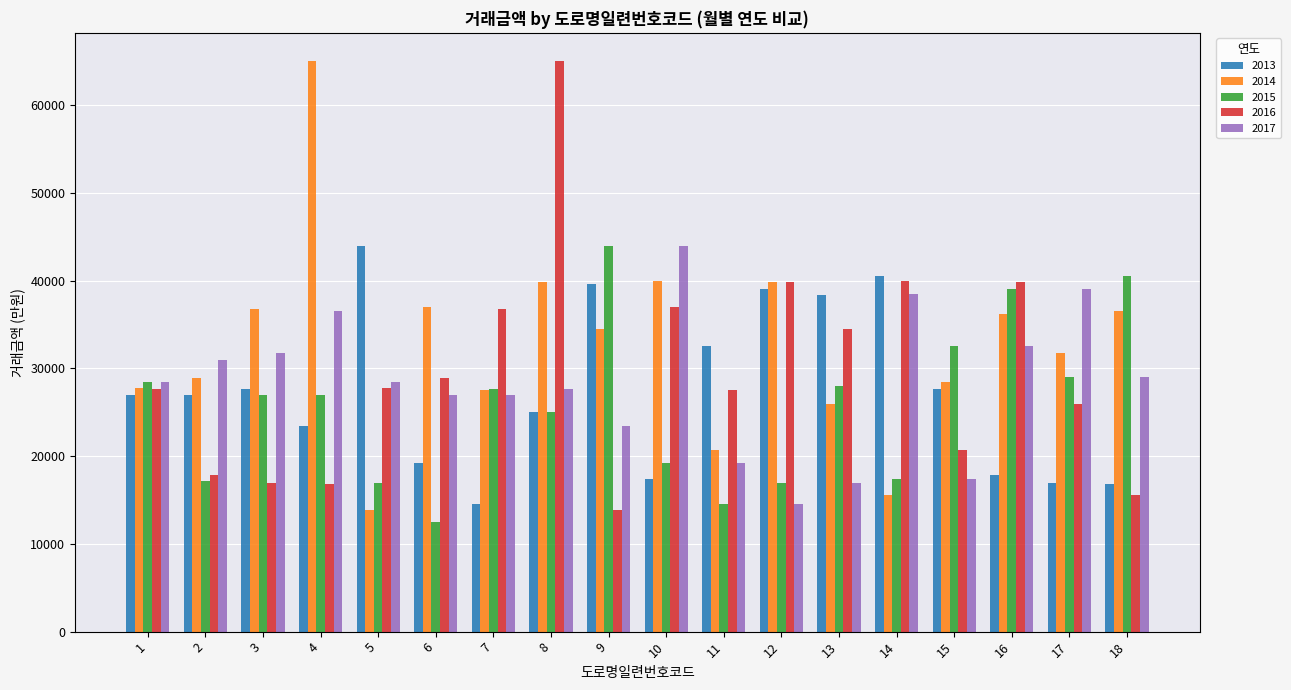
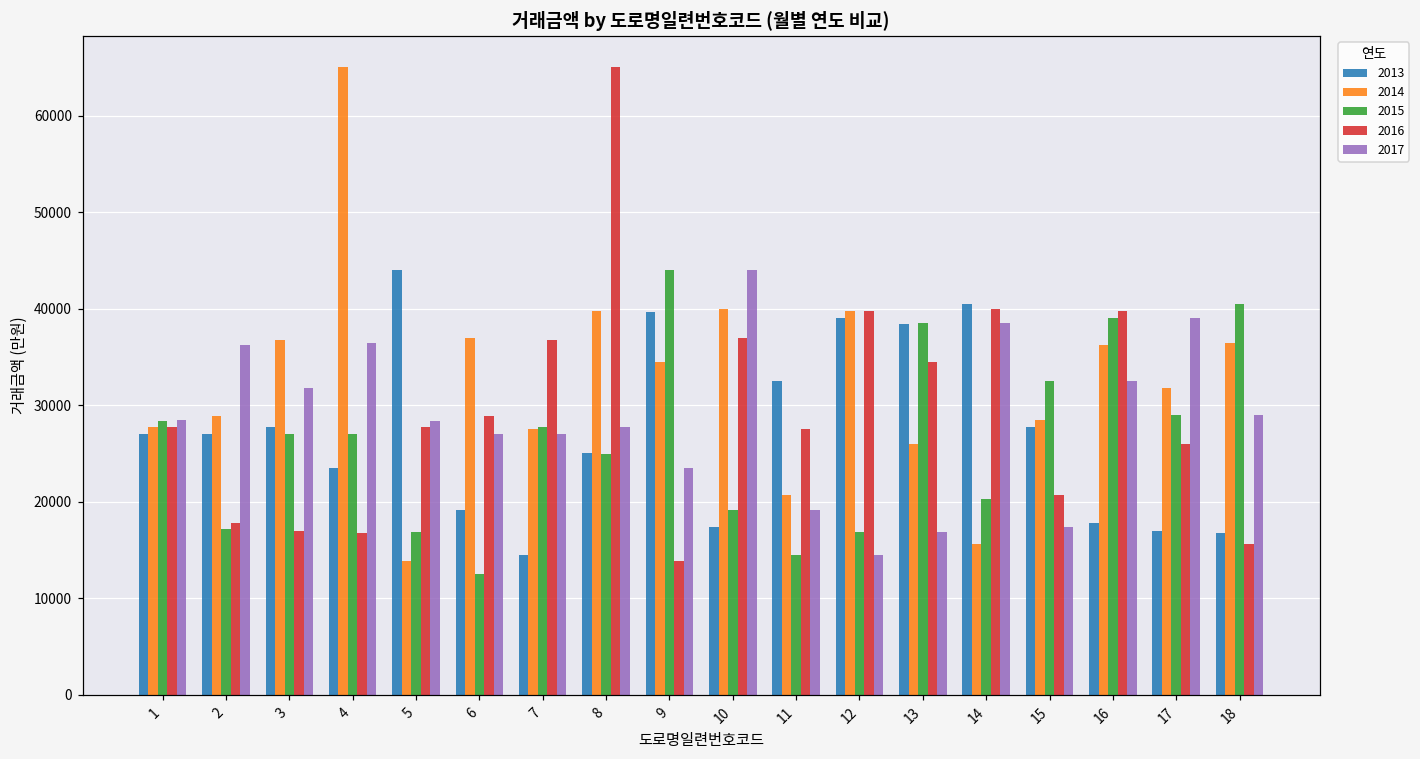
  {
    "2013": {
      "1": 27000,
      "2": 27000,
      "3": 28000,
      "4": 23000,
      "5": 44000,
      "6": 19000,
      "7": 15000,
      "8": 25000,
      "9": 40000,
      "10": 17000,
      "11": 33000,
      "12": 39000,
      "13": 38000,
      "14": 41000,
      "15": 28000,
      "16": 18000,
      "17": 17000,
      "18": 17000
    },
    "2014": {
      "1": 28000,
      "2": 29000,
      "3": 37000,
      "4": 65000,
      "5": 14000,
      "6": 37000,
      "7": 28000,
      "8": 40000,
      "9": 35000,
      "10": 40000,
      "11": 21000,
      "12": 40000,
      "13": 26000,
      "14": 16000,
      "15": 29000,
      "16": 36000,
      "17": 32000,
      "18": 37000
    },
    "2015": {
      "1": 28000,
      "2": 17000,
      "3": 27000,
      "4": 27000,
      "5": 17000,
      "6": 13000,
      "7": 28000,
      "8": 25000,
      "9": 44000,
      "10": 19000,
      "11": 15000,
      "12": 17000,
-     "13": 28000,
-     "14": 17000,
+     "13": 39000,
+     "14": 20000,
      "15": 33000,
      "16": 39000,
      "17": 29000,
      "18": 41000
    },
    "2016": {
      "1": 28000,
      "2": 18000,
      "3": 17000,
      "4": 17000,
      "5": 28000,
      "6": 29000,
      "7": 37000,
      "8": 65000,
      "9": 14000,
      "10": 37000,
      "11": 28000,
      "12": 40000,
      "13": 35000,
      "14": 40000,
      "15": 21000,
      "16": 40000,
      "17": 26000,
      "18": 16000
    },
    "2017": {
      "1": 29000,
-     "2": 31000,
+     "2": 36000,
      "3": 32000,
      "4": 37000,
      "5": 28000,
      "6": 27000,
      "7": 27000,
      "8": 28000,
      "9": 23000,
      "10": 44000,
      "11": 19000,
      "12": 15000,
      "13": 17000,
      "14": 39000,
      "15": 17000,
      "16": 33000,
      "17": 39000,
      "18": 29000
    }
  }
